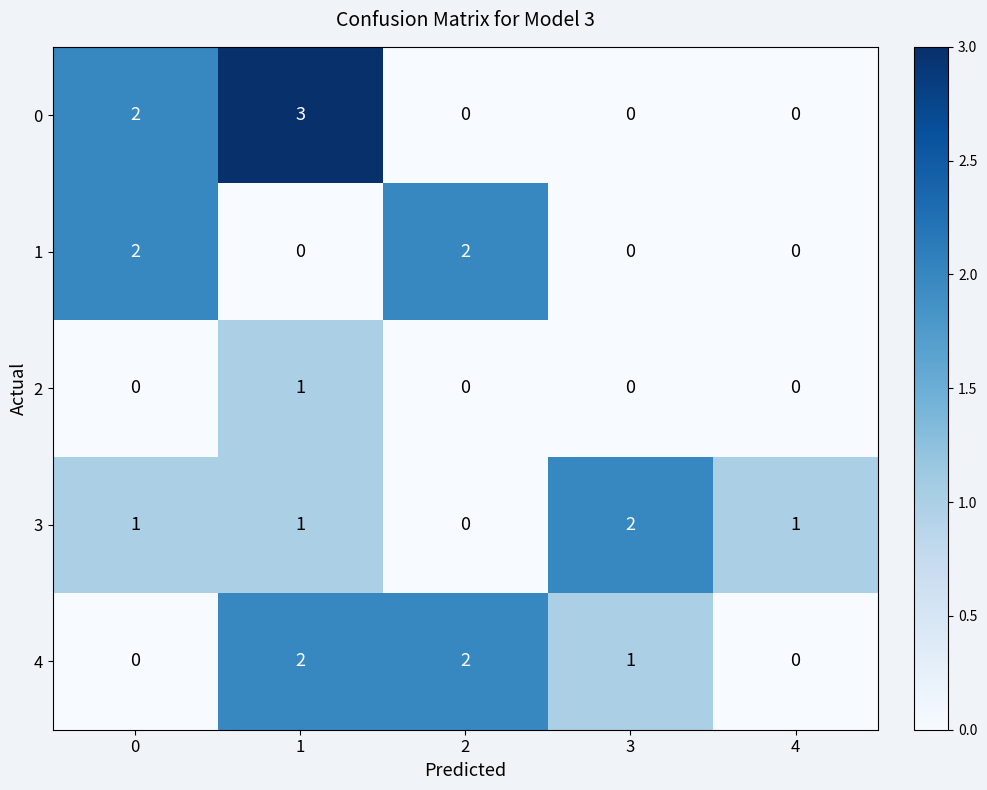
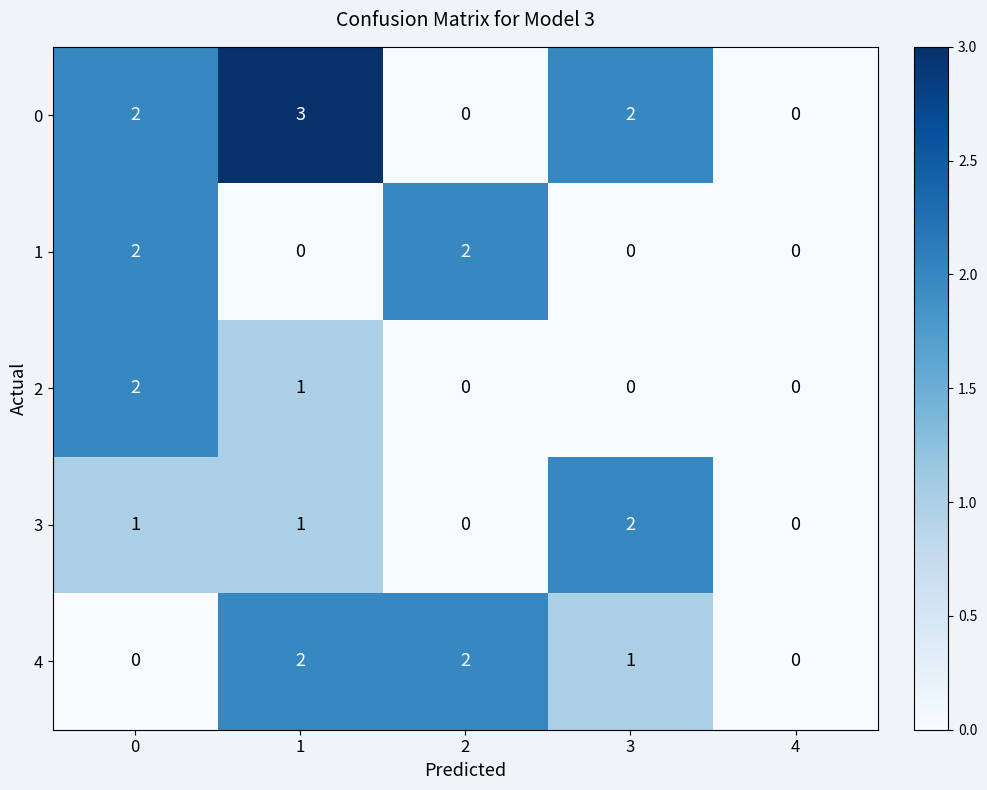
  {
    "0": {
      "0": 2,
      "1": 3,
      "2": 0,
-     "3": 0,
+     "3": 2,
      "4": 0
    },
    "1": {
      "0": 2,
      "1": 0,
      "2": 2,
      "3": 0,
      "4": 0
    },
    "2": {
-     "0": 0,
+     "0": 2,
      "1": 1,
      "2": 0,
      "3": 0,
      "4": 0
    },
    "3": {
      "0": 1,
      "1": 1,
      "2": 0,
      "3": 2,
-     "4": 1
+     "4": 0
    },
    "4": {
      "0": 0,
      "1": 2,
      "2": 2,
      "3": 1,
      "4": 0
    }
  }
